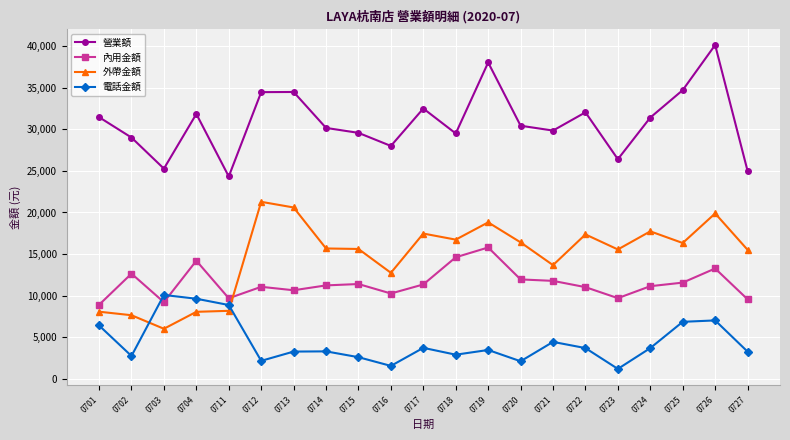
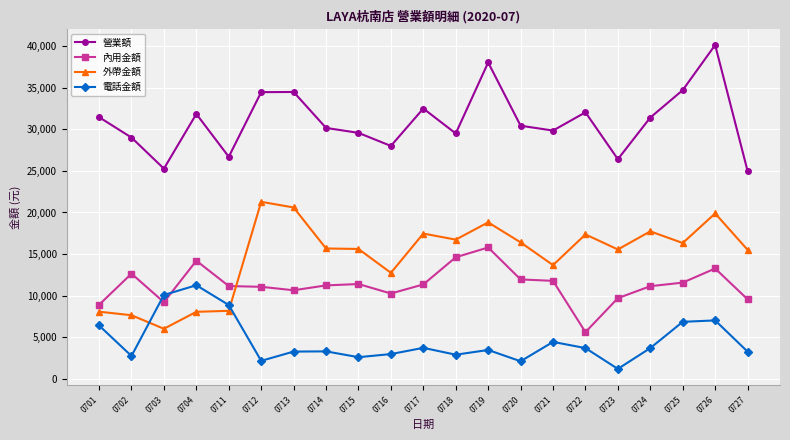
  {
    "營業額": {
      "0701": "31,000",
      "0702": "29,000",
      "0703": "25,000",
      "0704": "32,000",
-     "0711": "24,000",
+     "0711": "27,000",
      "0712": "34,000",
      "0713": "35,000",
      "0714": "30,000",
      "0715": "30,000",
      "0716": "28,000",
      "0717": "33,000",
      "0718": "30,000",
      "0719": "38,000",
      "0720": "30,000",
      "0721": "30,000",
      "0722": "32,000",
      "0723": "26,000",
      "0724": "31,000",
      "0725": "35,000",
      "0726": "40,000",
      "0727": "25,000"
    },
    "內用金額": {
      "0701": "9,000",
      "0702": "13,000",
      "0703": "9,000",
      "0704": "14,000",
-     "0711": "10,000",
+     "0711": "11,000",
      "0712": "11,000",
      "0713": "11,000",
      "0714": "11,000",
      "0715": "11,000",
      "0716": "10,000",
      "0717": "11,000",
      "0718": "15,000",
      "0719": "16,000",
      "0720": "12,000",
      "0721": "12,000",
-     "0722": "11,000",
+     "0722": "6,000",
      "0723": "10,000",
      "0724": "11,000",
      "0725": "12,000",
      "0726": "13,000",
      "0727": "10,000"
    },
    "外帶金額": {
      "0701": "8,000",
      "0702": "8,000",
      "0703": "6,000",
      "0704": "8,000",
      "0711": "8,000",
      "0712": "21,000",
      "0713": "21,000",
      "0714": "16,000",
      "0715": "16,000",
      "0716": "13,000",
      "0717": "17,000",
      "0718": "17,000",
      "0719": "19,000",
      "0720": "16,000",
      "0721": "14,000",
      "0722": "17,000",
      "0723": "16,000",
      "0724": "18,000",
      "0725": "16,000",
      "0726": "20,000",
      "0727": "16,000"
    },
    "電話金額": {
      "0701": "6,000",
      "0702": "3,000",
      "0703": "10,000",
-     "0704": "10,000",
+     "0704": "11,000",
      "0711": "9,000",
      "0712": "2,000",
      "0713": "3,000",
      "0714": "3,000",
      "0715": "3,000",
-     "0716": "2,000",
+     "0716": "3,000",
      "0717": "4,000",
      "0718": "3,000",
      "0719": "3,000",
      "0720": "2,000",
      "0721": "4,000",
      "0722": "4,000",
      "0723": "1,000",
      "0724": "4,000",
      "0725": "7,000",
      "0726": "7,000",
      "0727": "3,000"
    }
  }
